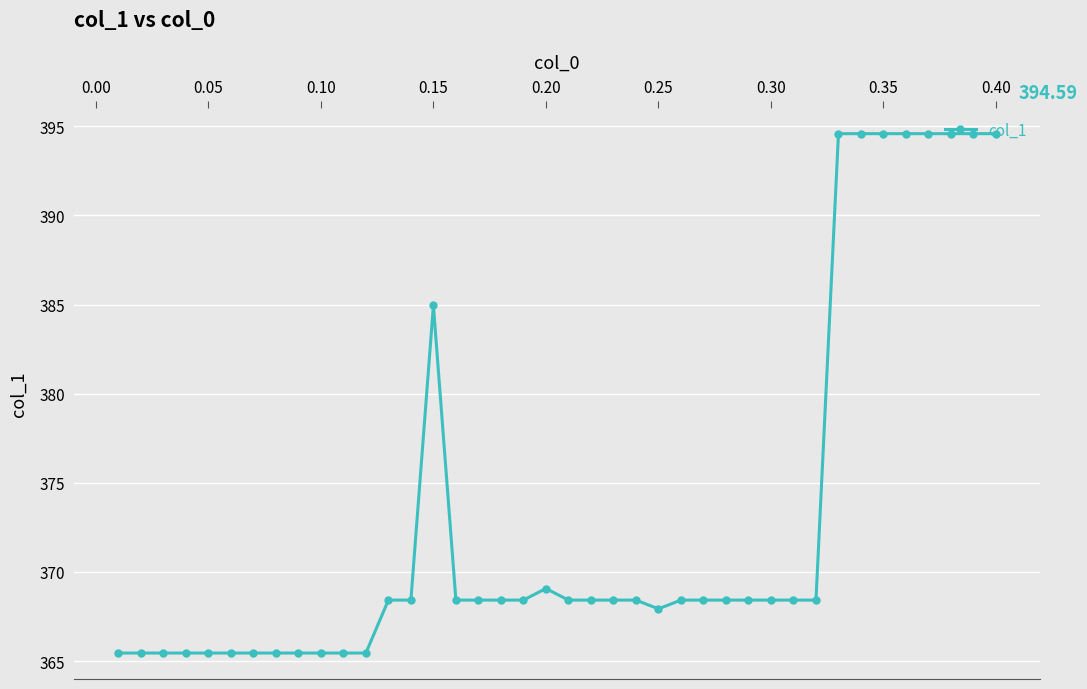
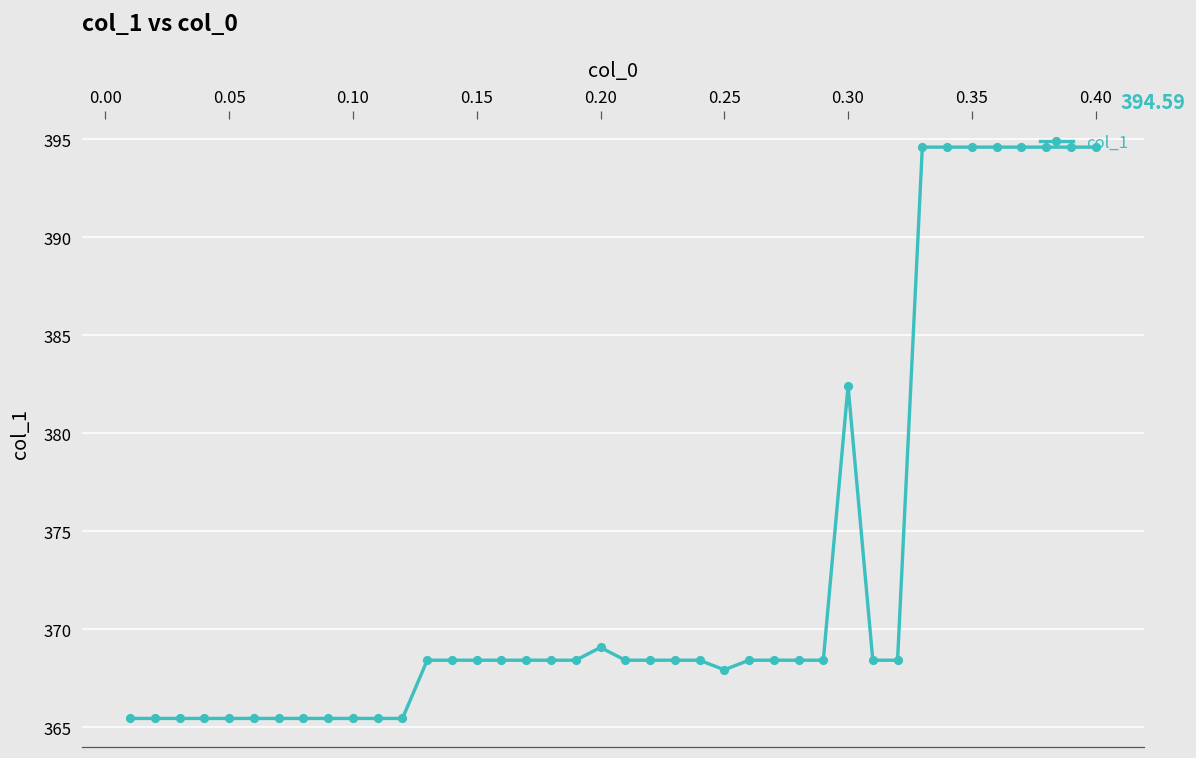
  {
    "0.05": 365.5,
    "0.10": 365.5,
-   "0.15": 385.0,
+   "0.15": 368.4,
    "0.20": 369.1,
    "0.25": 367.9,
-   "0.30": 368.4,
+   "0.30": 382.4,
    "0.35": 394.6,
    "0.40": 394.6
  }
